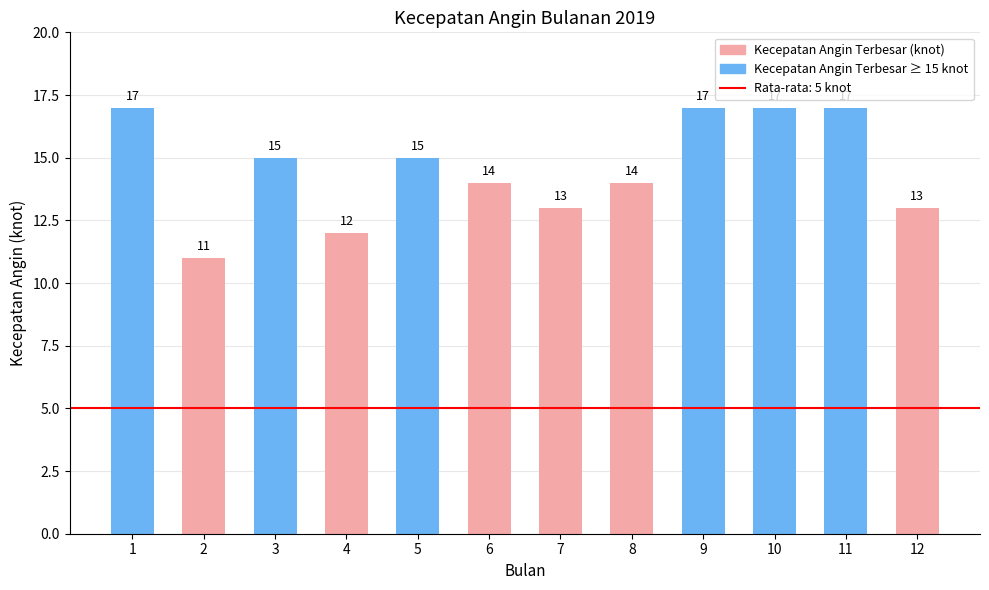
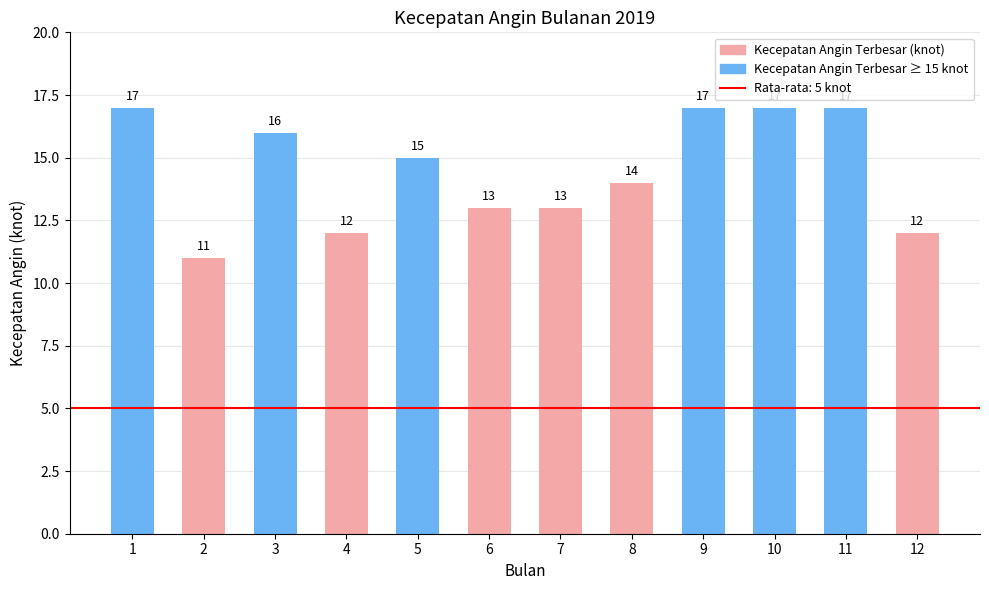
  {
    "1": 17,
    "2": 11,
-   "3": 15,
+   "3": 16,
    "4": 12,
    "5": 15,
-   "6": 14,
+   "6": 13,
    "7": 13,
    "8": 14,
    "9": 17,
-   "12": 13
+   "12": 12
  }
